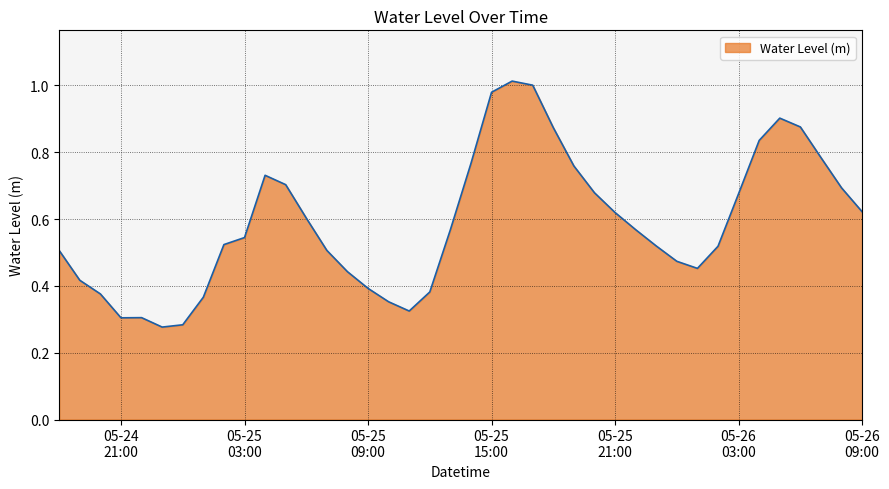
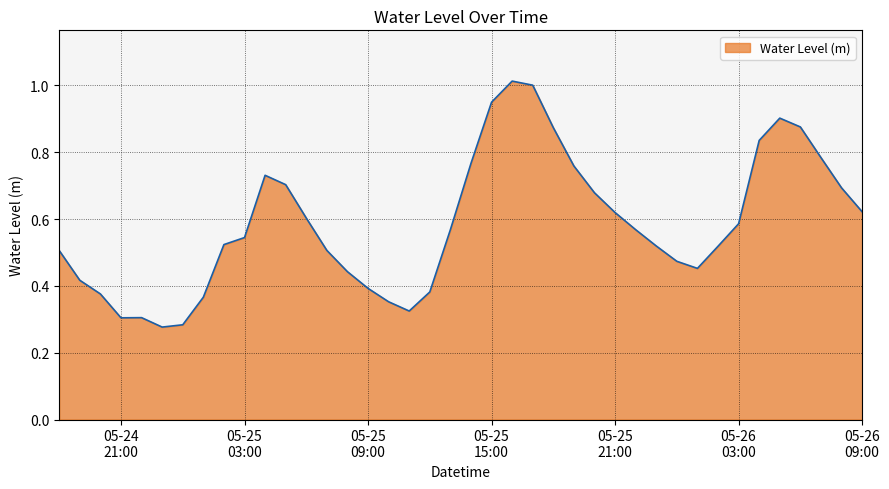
  {
    "05-24 21:00": 0.30,
    "05-25 03:00": 0.54,
    "05-25 09:00": 0.39,
-   "05-25 15:00": 0.98,
+   "05-25 15:00": 0.95,
    "05-25 21:00": 0.62,
-   "05-26 03:00": 0.68,
+   "05-26 03:00": 0.59,
    "05-26 09:00": 0.62
  }
